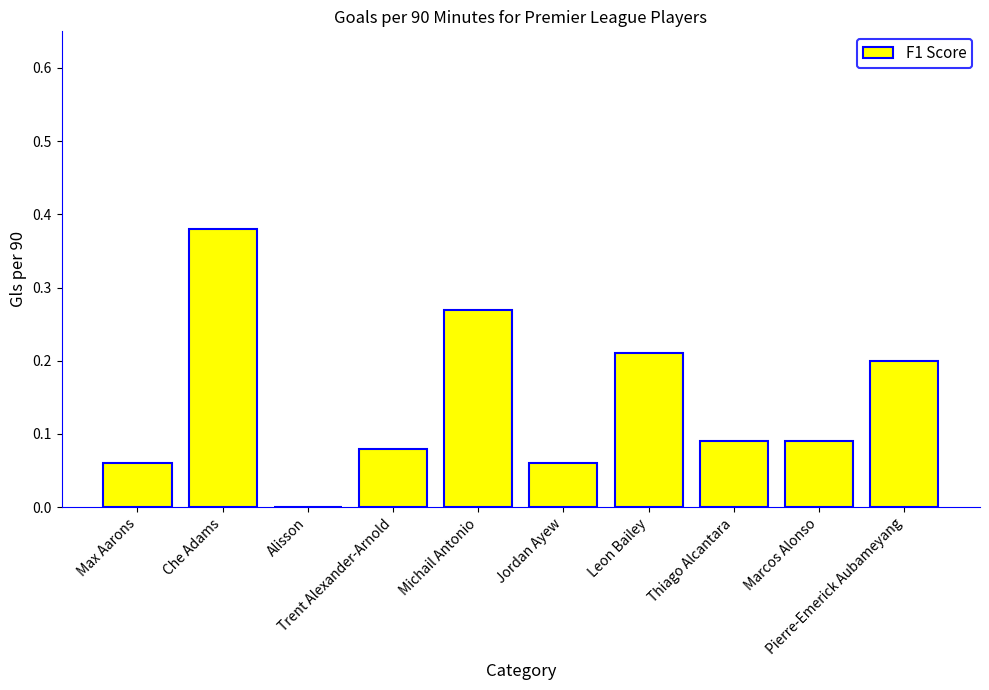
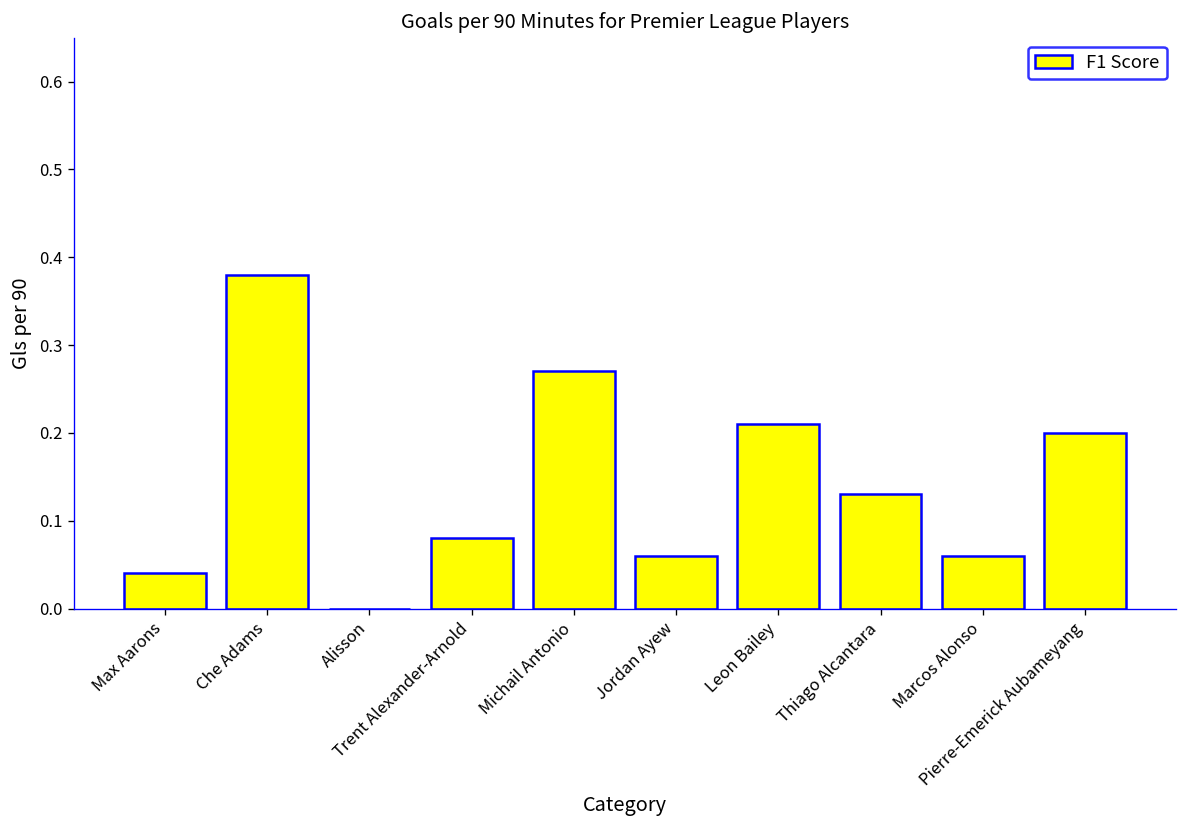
  {
-   "Max Aarons": 0.06,
+   "Max Aarons": 0.04,
    "Che Adams": 0.38,
    "Alisson": 0.00,
    "Trent Alexander-Arnold": 0.08,
    "Michail Antonio": 0.27,
    "Jordan Ayew": 0.06,
    "Leon Bailey": 0.21,
-   "Thiago Alcantara": 0.09,
-   "Marcos Alonso": 0.09,
+   "Thiago Alcantara": 0.13,
+   "Marcos Alonso": 0.06,
    "Pierre-Emerick Aubameyang": 0.20
  }
